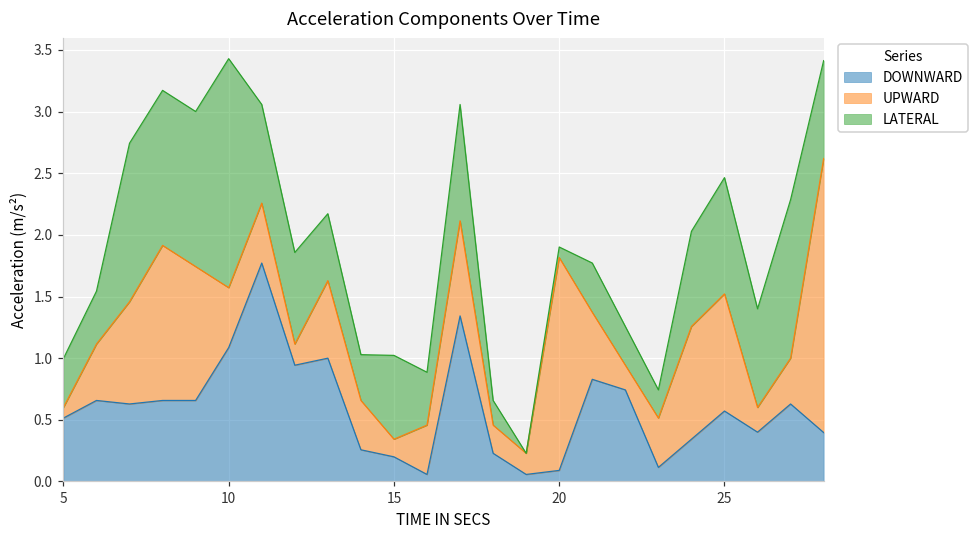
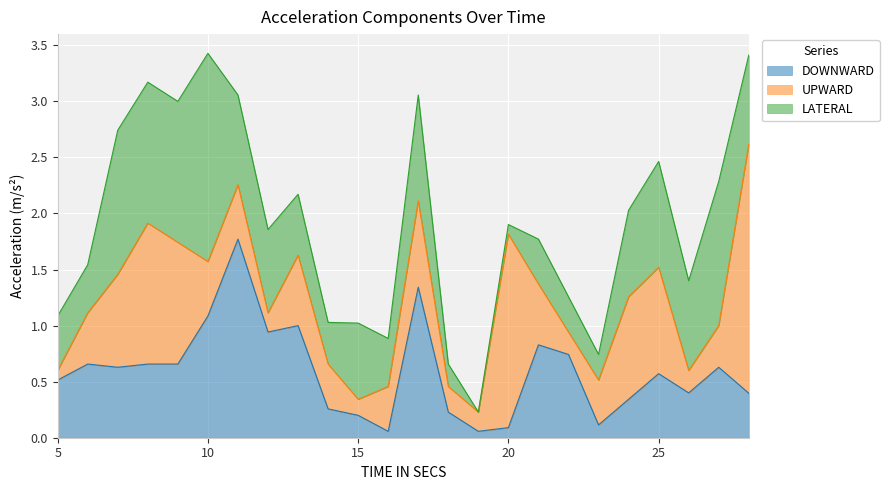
  {
    "DOWNWARD": {
      "5": 0.51,
      "10": 1.09,
      "15": 0.20,
      "20": 0.09,
      "25": 0.57
    },
    "UPWARD": {
      "5": 0.09,
      "10": 0.49,
      "15": 0.14,
      "20": 1.73,
      "25": 0.95
    },
    "LATERAL": {
-     "5": 0.40,
+     "5": 0.49,
      "10": 1.86,
      "15": 0.68,
      "20": 0.09,
      "25": 0.94
    }
  }
